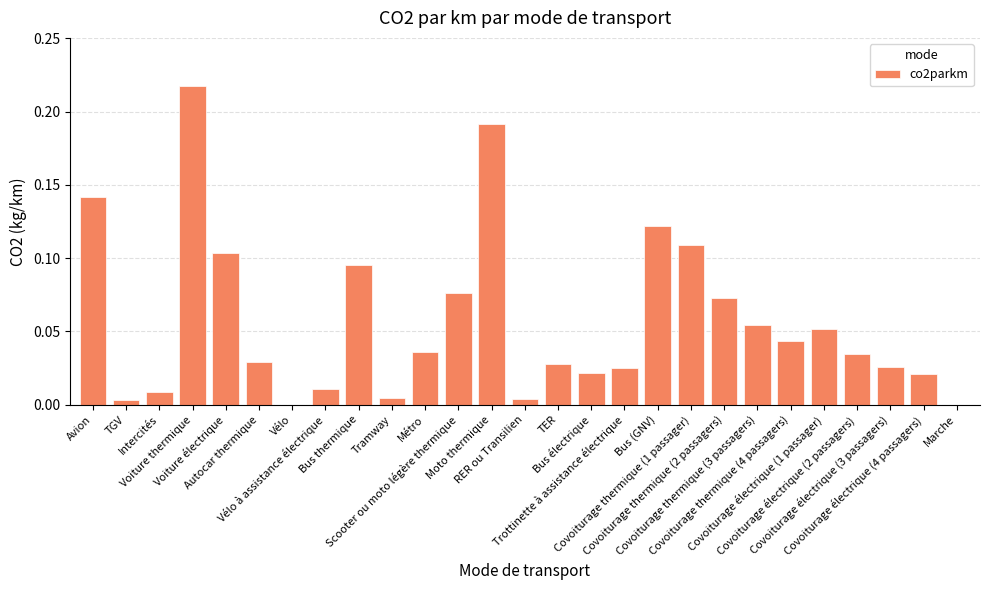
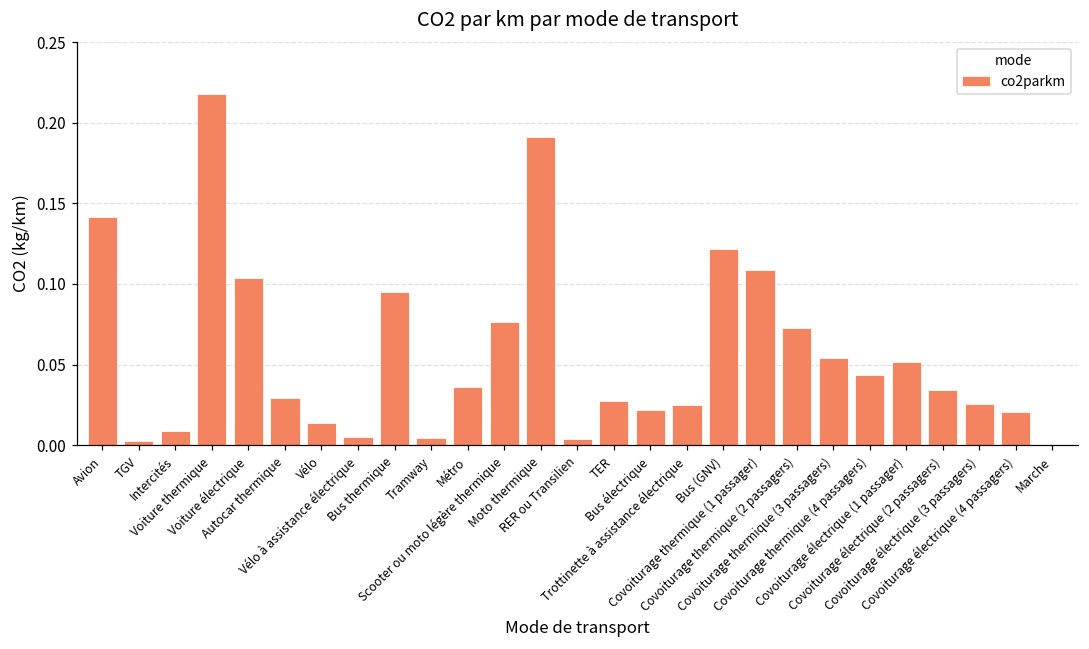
  {
    "Avion": 0.142,
    "TGV": 0.003,
    "Intercités": 0.009,
    "Voiture thermique": 0.218,
    "Voiture électrique": 0.103,
    "Autocar thermique": 0.029,
-   "Vélo": 0.000,
-   "Vélo à assistance électrique": 0.011,
+   "Vélo": 0.014,
+   "Vélo à assistance électrique": 0.005,
    "Bus thermique": 0.095,
    "Tramway": 0.004,
    "Métro": 0.036,
    "Scooter ou moto légère thermique": 0.076,
    "Moto thermique": 0.191,
    "RER ou Transilien": 0.004,
    "TER": 0.028,
    "Bus électrique": 0.022,
    "Trottinette à assistance électrique": 0.025,
    "Bus (GNV)": 0.122,
    "Covoiturage thermique (1 passager)": 0.109,
    "Covoiturage thermique (2 passagers)": 0.073,
    "Covoiturage thermique (3 passagers)": 0.054,
    "Covoiturage thermique (4 passagers)": 0.044,
    "Covoiturage électrique (1 passager)": 0.052,
    "Covoiturage électrique (2 passagers)": 0.034,
    "Covoiturage électrique (3 passagers)": 0.026,
    "Covoiturage électrique (4 passagers)": 0.021,
    "Marche": 0.000
  }
